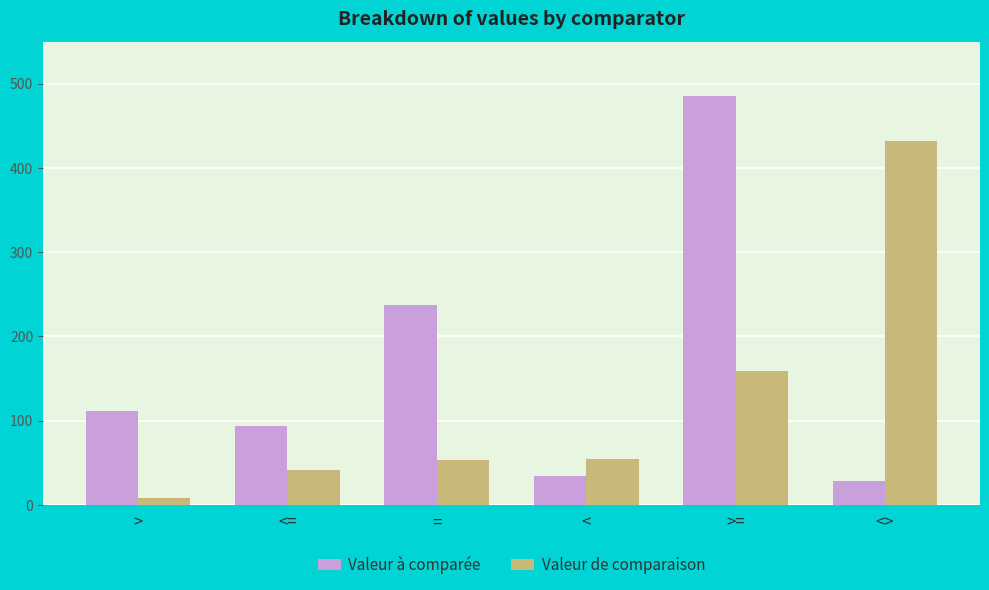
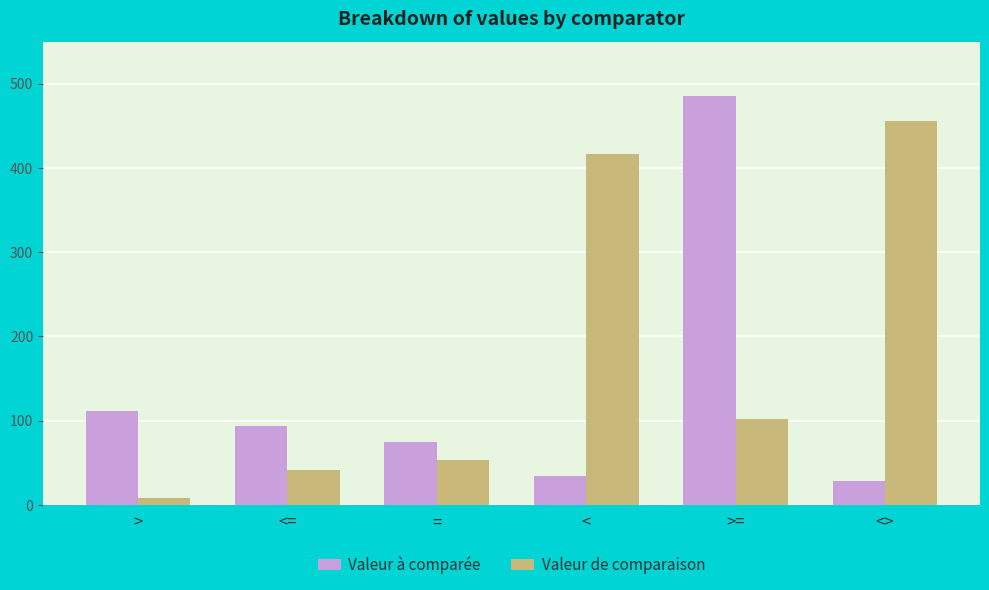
  {
    "Valeur à comparée": {
      ">": 110,
      "<=": 90,
-     "=": 240,
+     "=": 80,
      "<": 30,
      ">=": 490,
      "<>": 30
    },
    "Valeur de comparaison": {
      ">": 10,
      "<=": 40,
      "=": 50,
-     "<": 60,
-     ">=": 160,
-     "<>": 430
+     "<": 420,
+     ">=": 100,
+     "<>": 460
    }
  }
